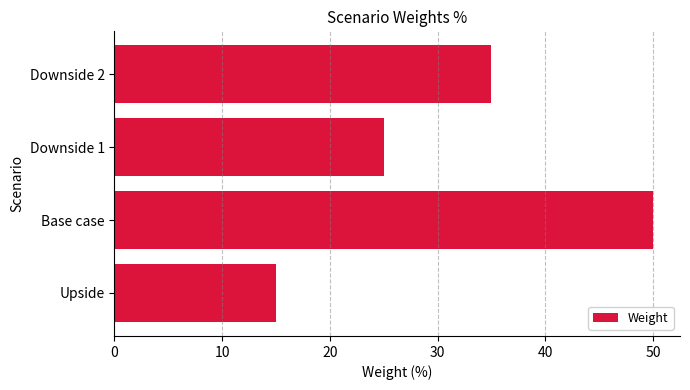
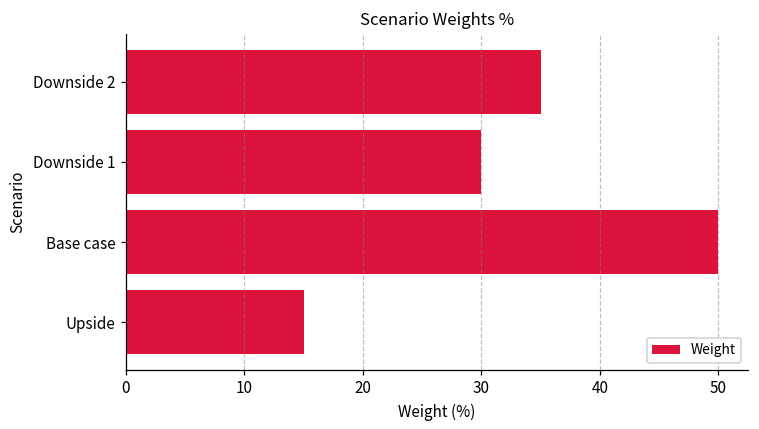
  {
    "Downside 2": 35,
-   "Downside 1": 25,
+   "Downside 1": 30,
    "Base case": 50,
    "Upside": 15
  }
